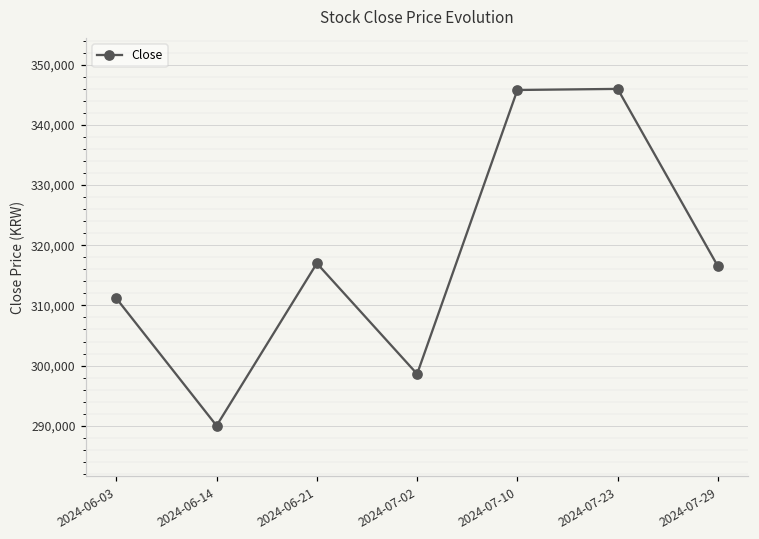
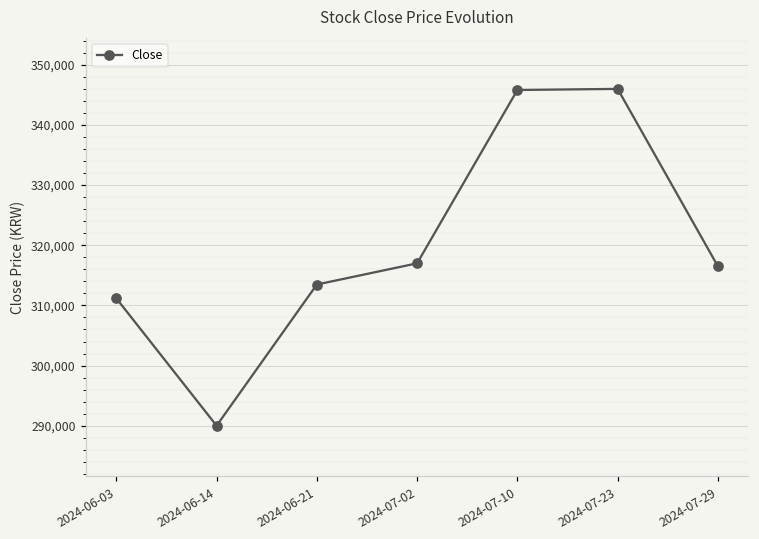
  {
    "2024-06-03": "311,000",
    "2024-06-14": "290,000",
-   "2024-06-21": "317,000",
-   "2024-07-02": "299,000",
+   "2024-06-21": "313,000",
+   "2024-07-02": "317,000",
    "2024-07-10": "346,000",
    "2024-07-23": "346,000",
    "2024-07-29": "317,000"
  }
